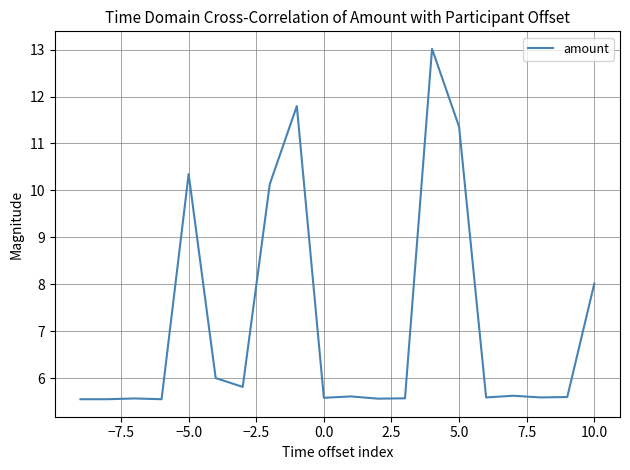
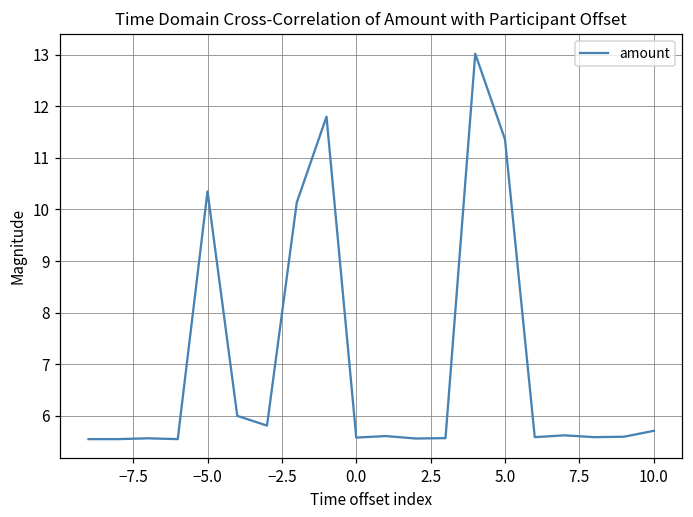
  {
    "−5.0": 10.3,
    "0.0": 5.6,
    "5.0": 11.4,
-   "10.0": 8.0
+   "10.0": 5.7
  }
